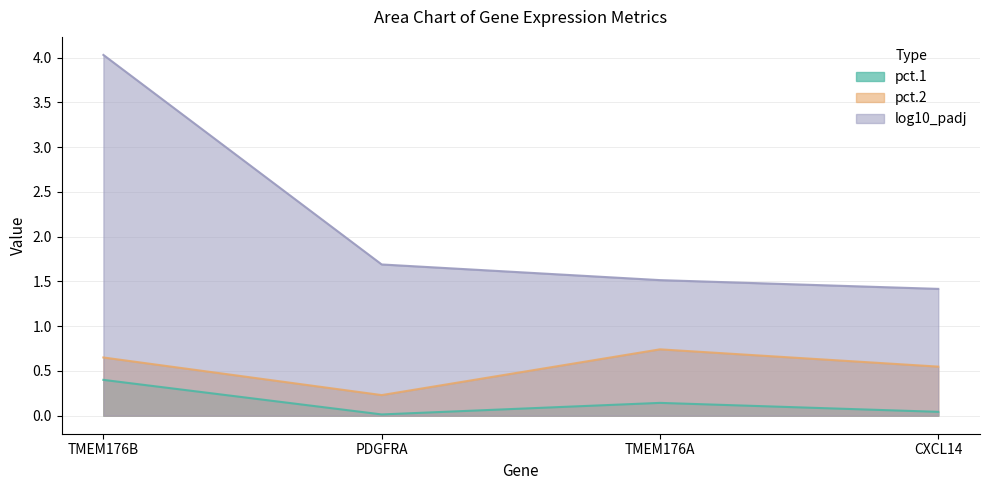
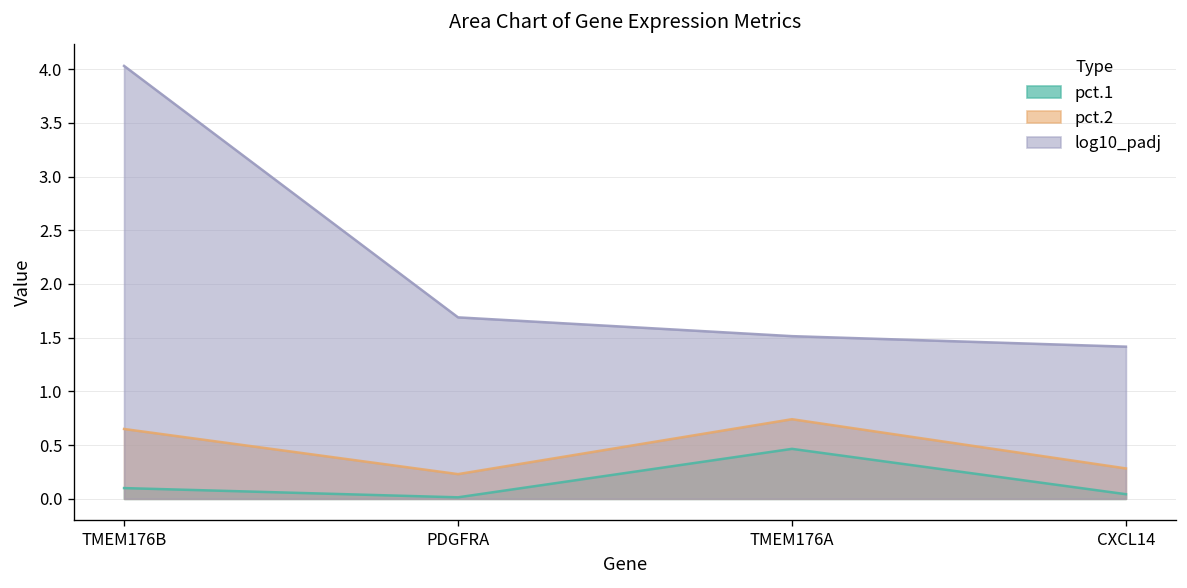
  {
    "pct.1": {
-     "TMEM176B": 0.4,
+     "TMEM176B": 0.1,
      "PDGFRA": 0.0,
-     "TMEM176A": 0.1,
+     "TMEM176A": 0.5,
      "CXCL14": 0.0
    },
    "pct.2": {
      "TMEM176B": 0.7,
      "PDGFRA": 0.2,
      "TMEM176A": 0.7,
-     "CXCL14": 0.5
+     "CXCL14": 0.3
    },
    "log10_padj": {
      "TMEM176B": 4.0,
      "PDGFRA": 1.7,
      "TMEM176A": 1.5,
      "CXCL14": 1.4
    }
  }
